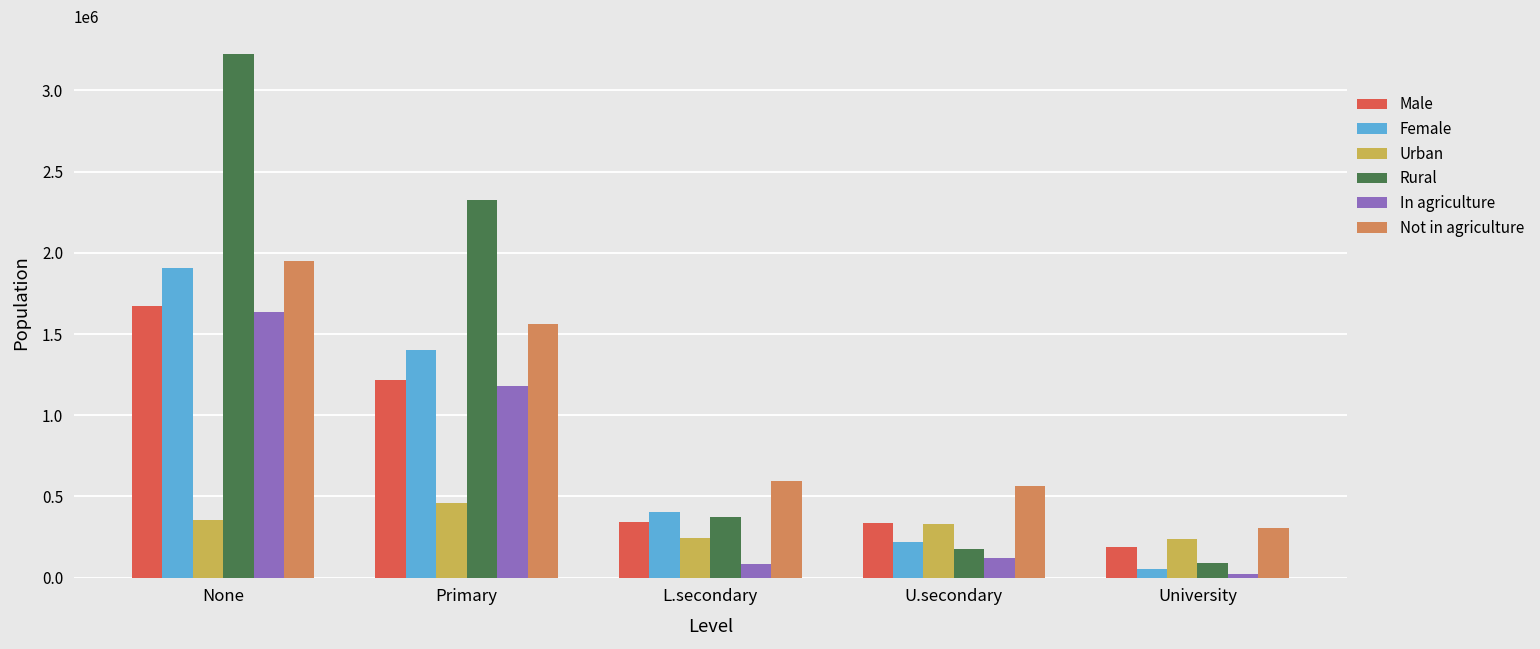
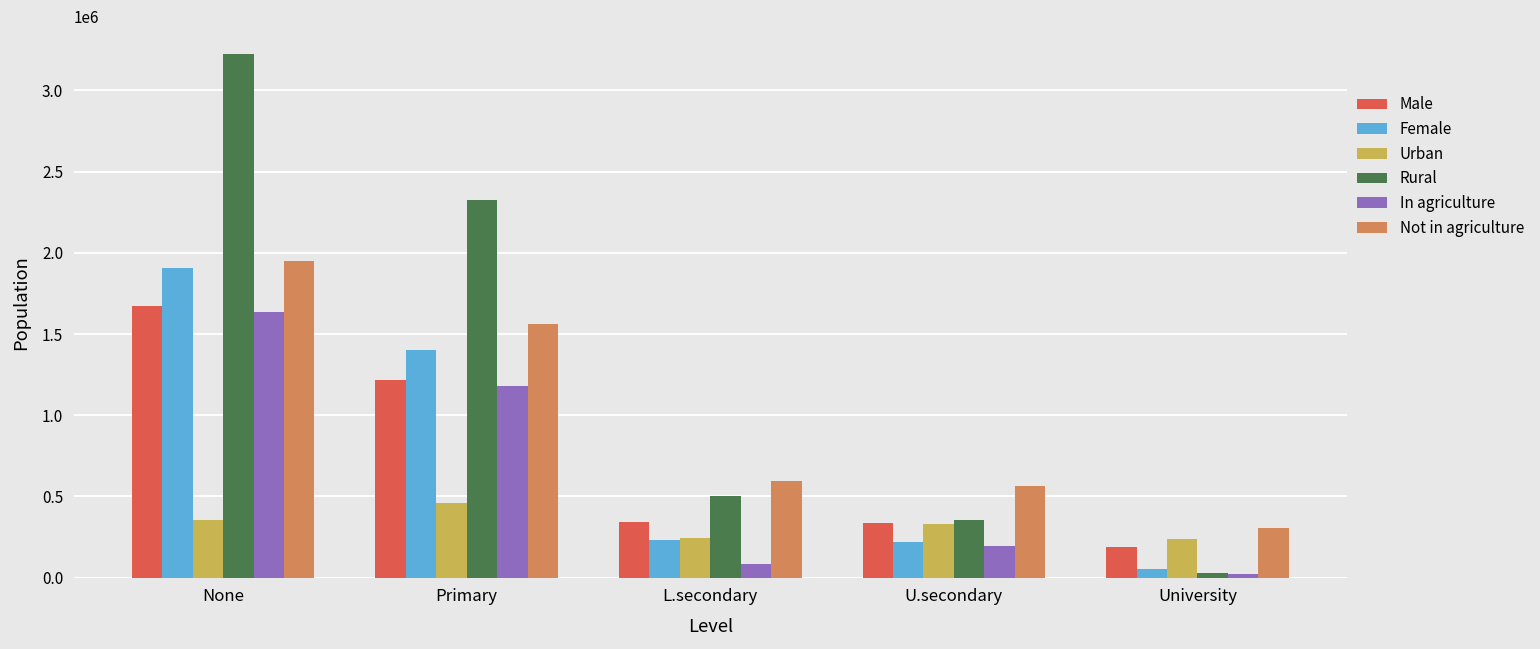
  {
    "Female": {
      "None": 1910000,
      "Primary": 1400000,
-     "L.secondary": 400000,
+     "L.secondary": 230000,
      "U.secondary": 220000,
      "University": 50000
    },
    "Rural": {
      "None": 3220000,
      "Primary": 2330000,
-     "L.secondary": 370000,
-     "U.secondary": 170000,
-     "University": 90000
+     "L.secondary": 500000,
+     "U.secondary": 360000,
+     "University": 30000
    },
    "In agriculture": {
      "None": 1630000,
      "Primary": 1180000,
      "L.secondary": 80000,
-     "U.secondary": 120000,
+     "U.secondary": 200000,
      "University": 30000
    }
  }
